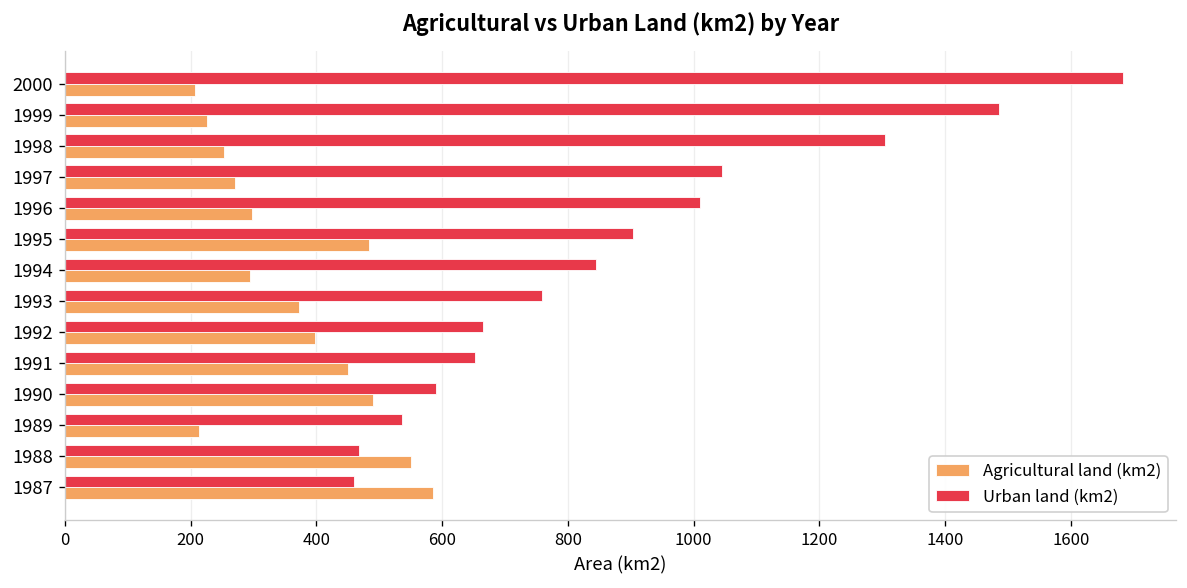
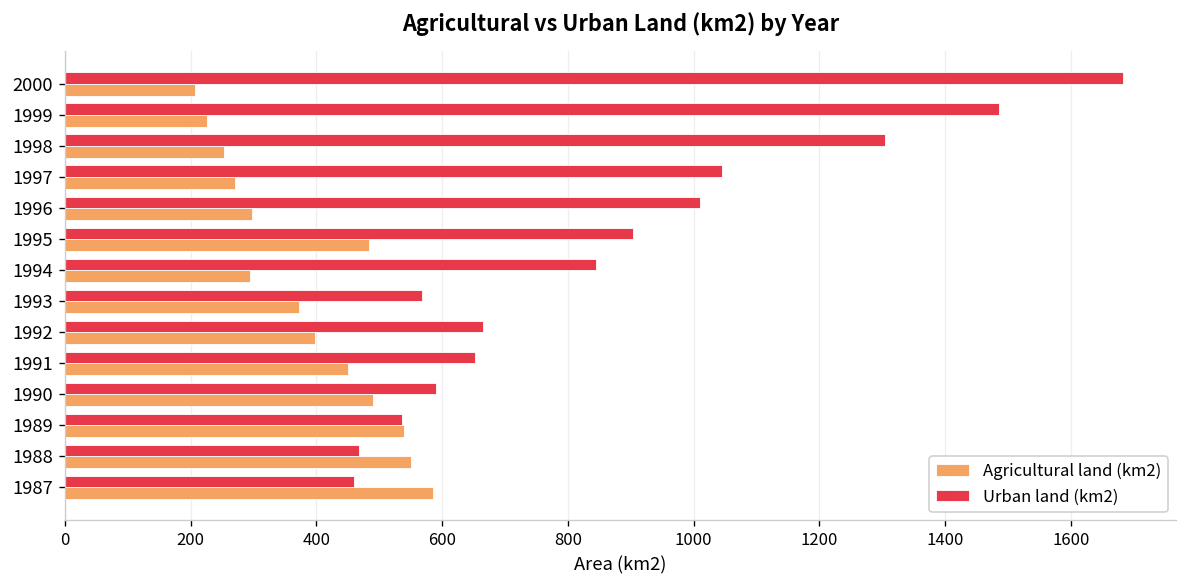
  {
    "Agricultural land (km2)": {
      "2000": 210,
      "1999": 230,
      "1998": 250,
      "1997": 270,
      "1996": 300,
      "1995": 480,
      "1994": 300,
      "1993": 370,
      "1992": 400,
      "1991": 450,
      "1990": 490,
-     "1989": 210,
+     "1989": 540,
      "1988": 550,
      "1987": 590
    },
    "Urban land (km2)": {
      "2000": 1680,
      "1999": 1490,
      "1998": 1310,
      "1997": 1050,
      "1996": 1010,
      "1995": 900,
      "1994": 840,
-     "1993": 760,
+     "1993": 570,
      "1992": 670,
      "1991": 650,
      "1990": 590,
      "1989": 540,
      "1988": 470,
      "1987": 460
    }
  }
